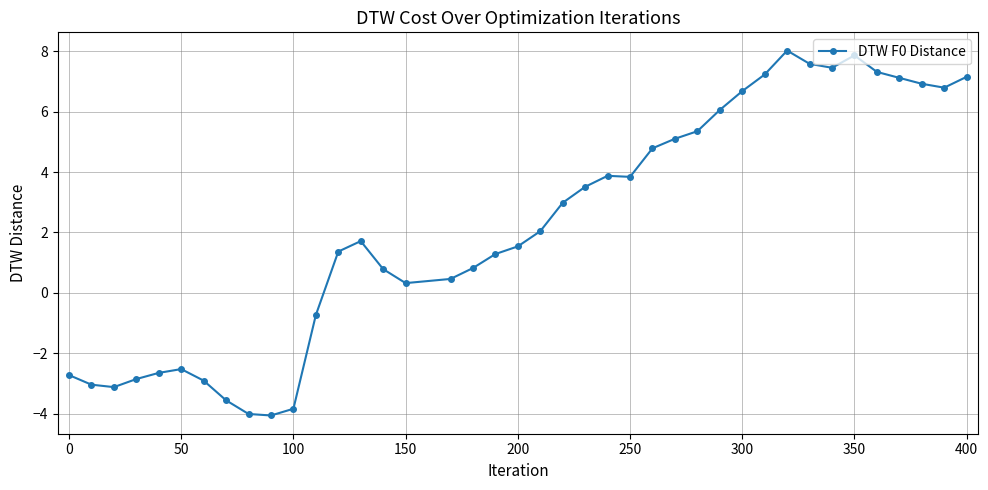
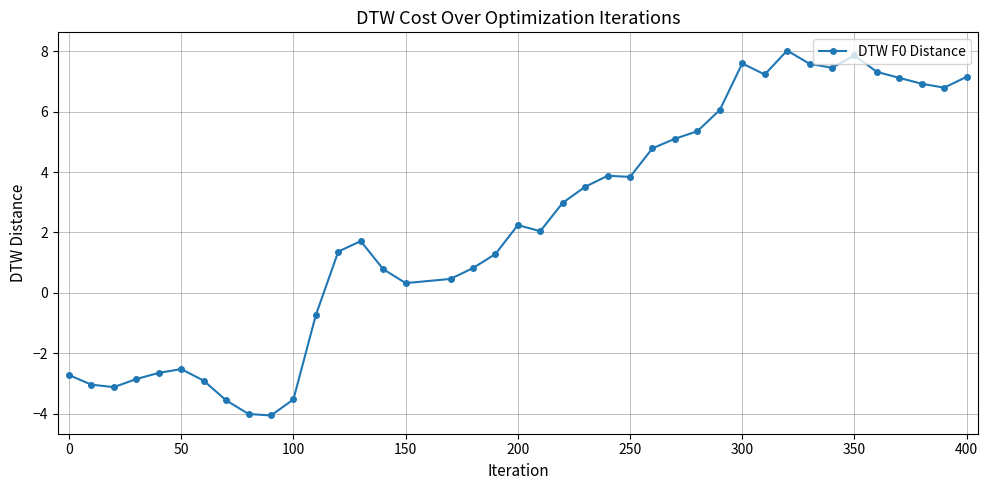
  {
    "0": -2.7,
    "50": -2.5,
-   "100": -3.8,
+   "100": -3.5,
    "150": 0.3,
-   "200": 1.5,
+   "200": 2.2,
    "250": 3.8,
-   "300": 6.7,
+   "300": 7.6,
    "400": 7.2
  }
